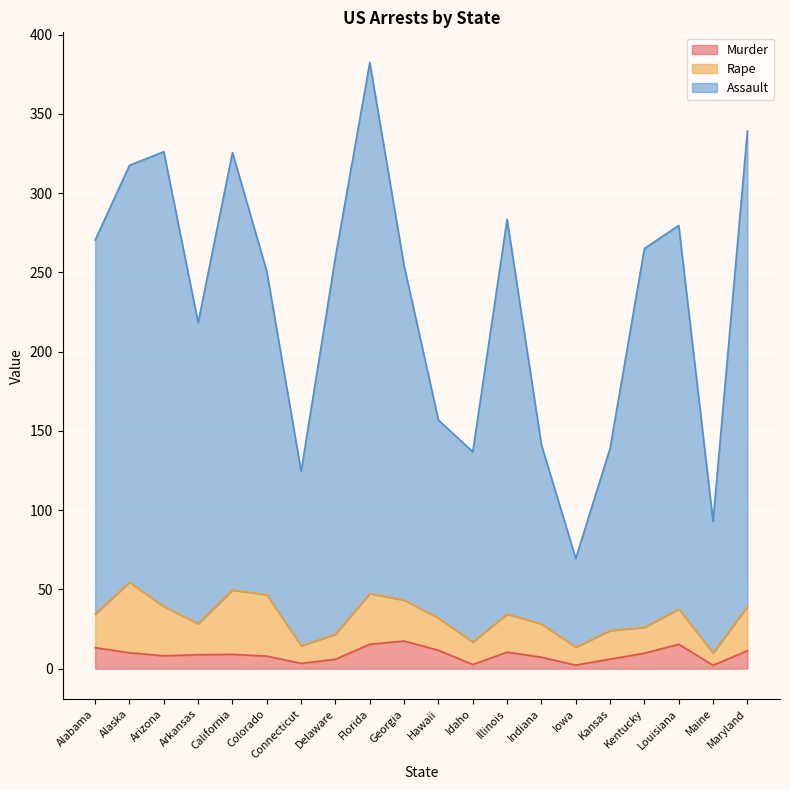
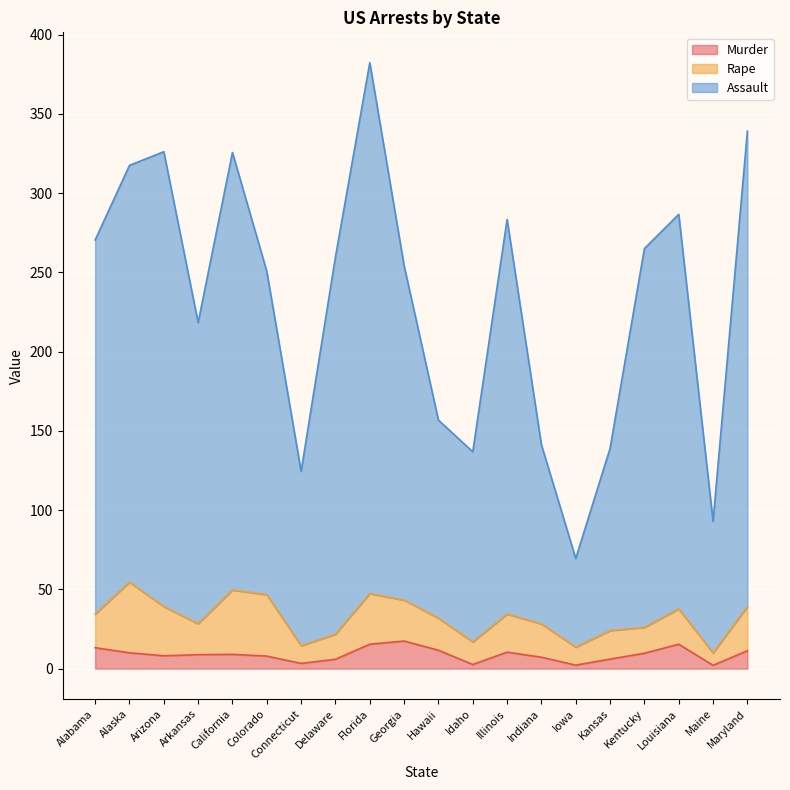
  {
    "Murder": {
      "Alabama": 13,
      "Alaska": 10,
      "Arizona": 8,
      "Arkansas": 9,
      "California": 9,
      "Colorado": 8,
      "Connecticut": 3,
      "Delaware": 6,
      "Florida": 15,
      "Georgia": 17,
      "Hawaii": 12,
      "Idaho": 3,
      "Illinois": 10,
      "Indiana": 7,
      "Iowa": 2,
      "Kansas": 6,
      "Kentucky": 10,
      "Louisiana": 15,
      "Maine": 2,
      "Maryland": 11
    },
    "Rape": {
      "Alabama": 21,
      "Alaska": 45,
      "Arizona": 31,
      "Arkansas": 20,
      "California": 41,
      "Colorado": 39,
      "Connecticut": 11,
      "Delaware": 16,
      "Florida": 32,
      "Georgia": 26,
      "Hawaii": 20,
      "Idaho": 14,
      "Illinois": 24,
      "Indiana": 21,
      "Iowa": 11,
      "Kansas": 18,
      "Kentucky": 16,
      "Louisiana": 22,
      "Maine": 8,
      "Maryland": 28
    },
    "Assault": {
      "Alabama": 236,
      "Alaska": 263,
      "Arizona": 287,
      "Arkansas": 190,
      "California": 276,
      "Colorado": 204,
      "Connecticut": 110,
      "Delaware": 238,
      "Florida": 335,
      "Georgia": 211,
      "Hawaii": 125,
      "Idaho": 120,
      "Illinois": 249,
      "Indiana": 113,
      "Iowa": 56,
      "Kansas": 115,
      "Kentucky": 239,
-     "Louisiana": 242,
+     "Louisiana": 249,
      "Maine": 83,
      "Maryland": 300
    }
  }
